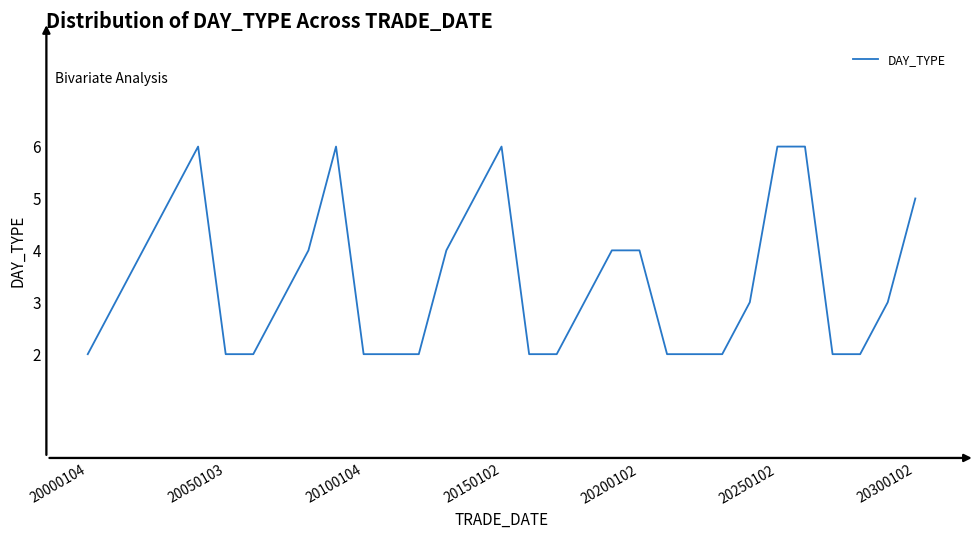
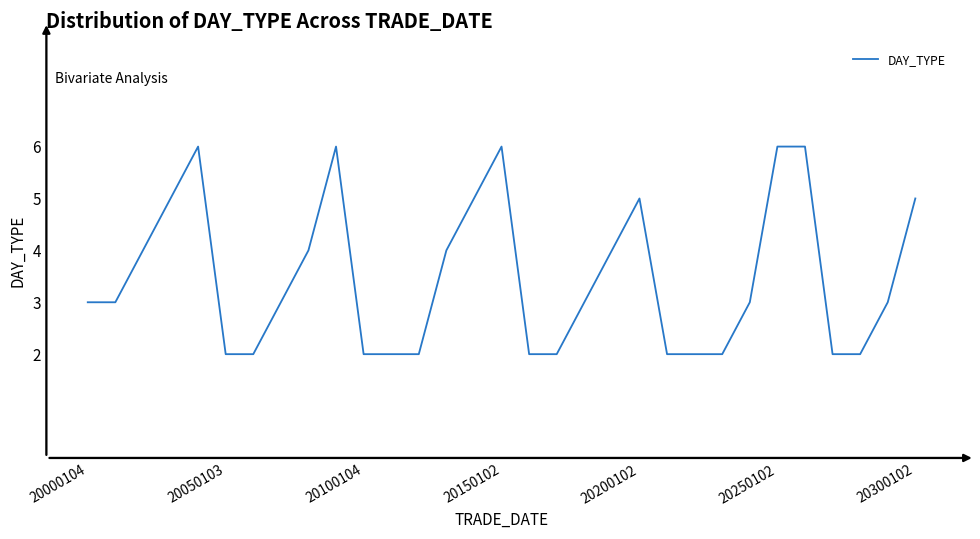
  {
-   "20000104": 2,
+   "20000104": 3,
    "20050103": 2,
    "20100104": 2,
    "20150102": 6,
-   "20200102": 4,
+   "20200102": 5,
    "20250102": 6,
    "20300102": 5
  }
